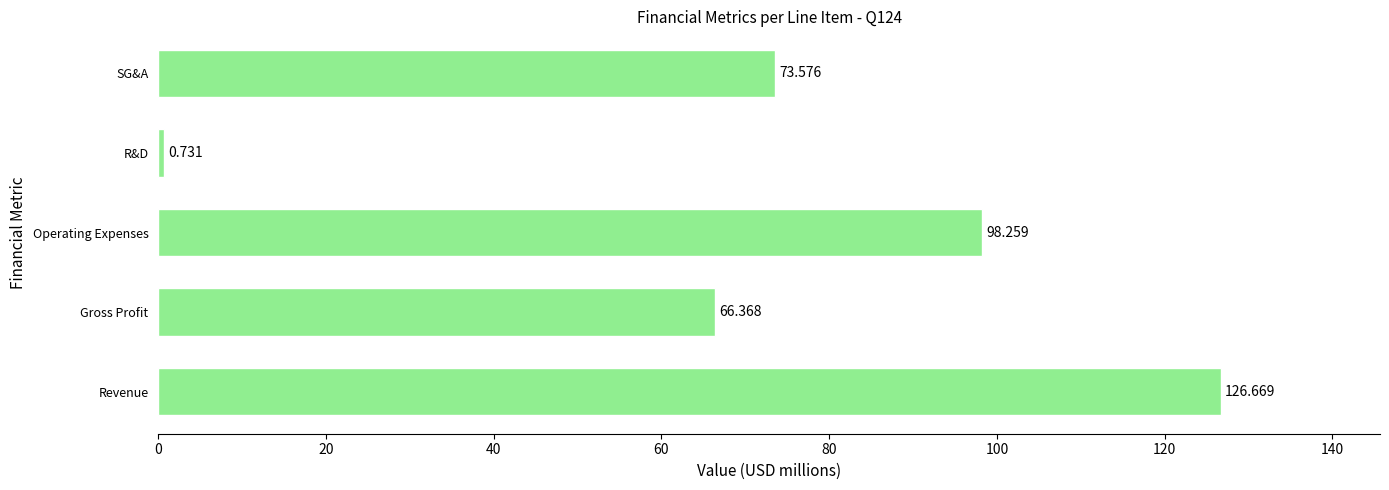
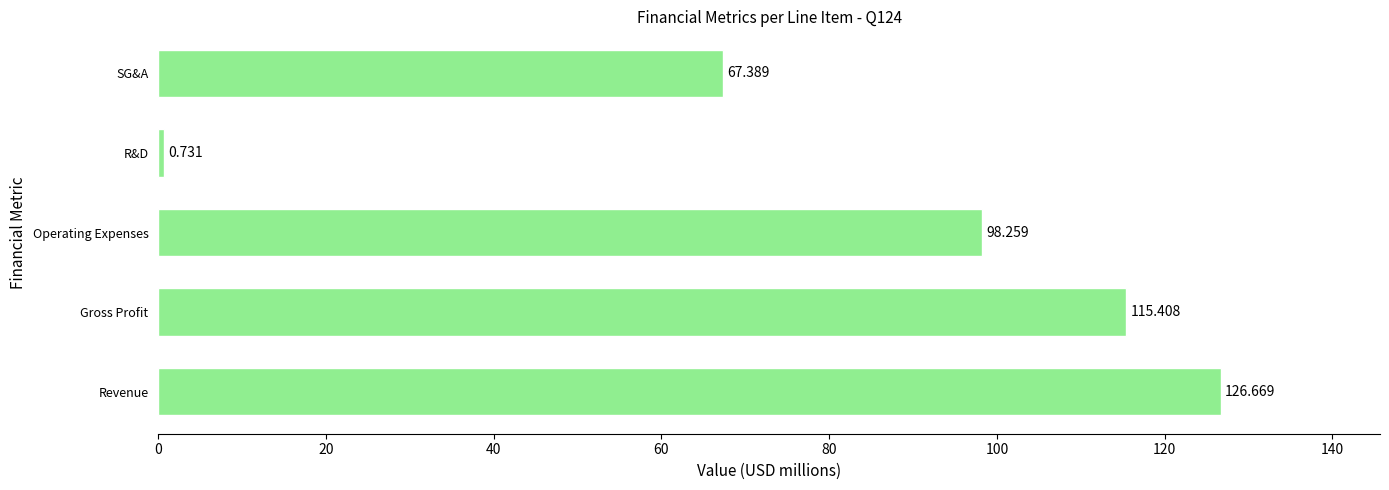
  {
-   "SG&A": 73.576,
+   "SG&A": 67.389,
    "R&D": 0.731,
    "Operating Expenses": 98.259,
-   "Gross Profit": 66.368,
+   "Gross Profit": 115.408,
    "Revenue": 126.669
  }
